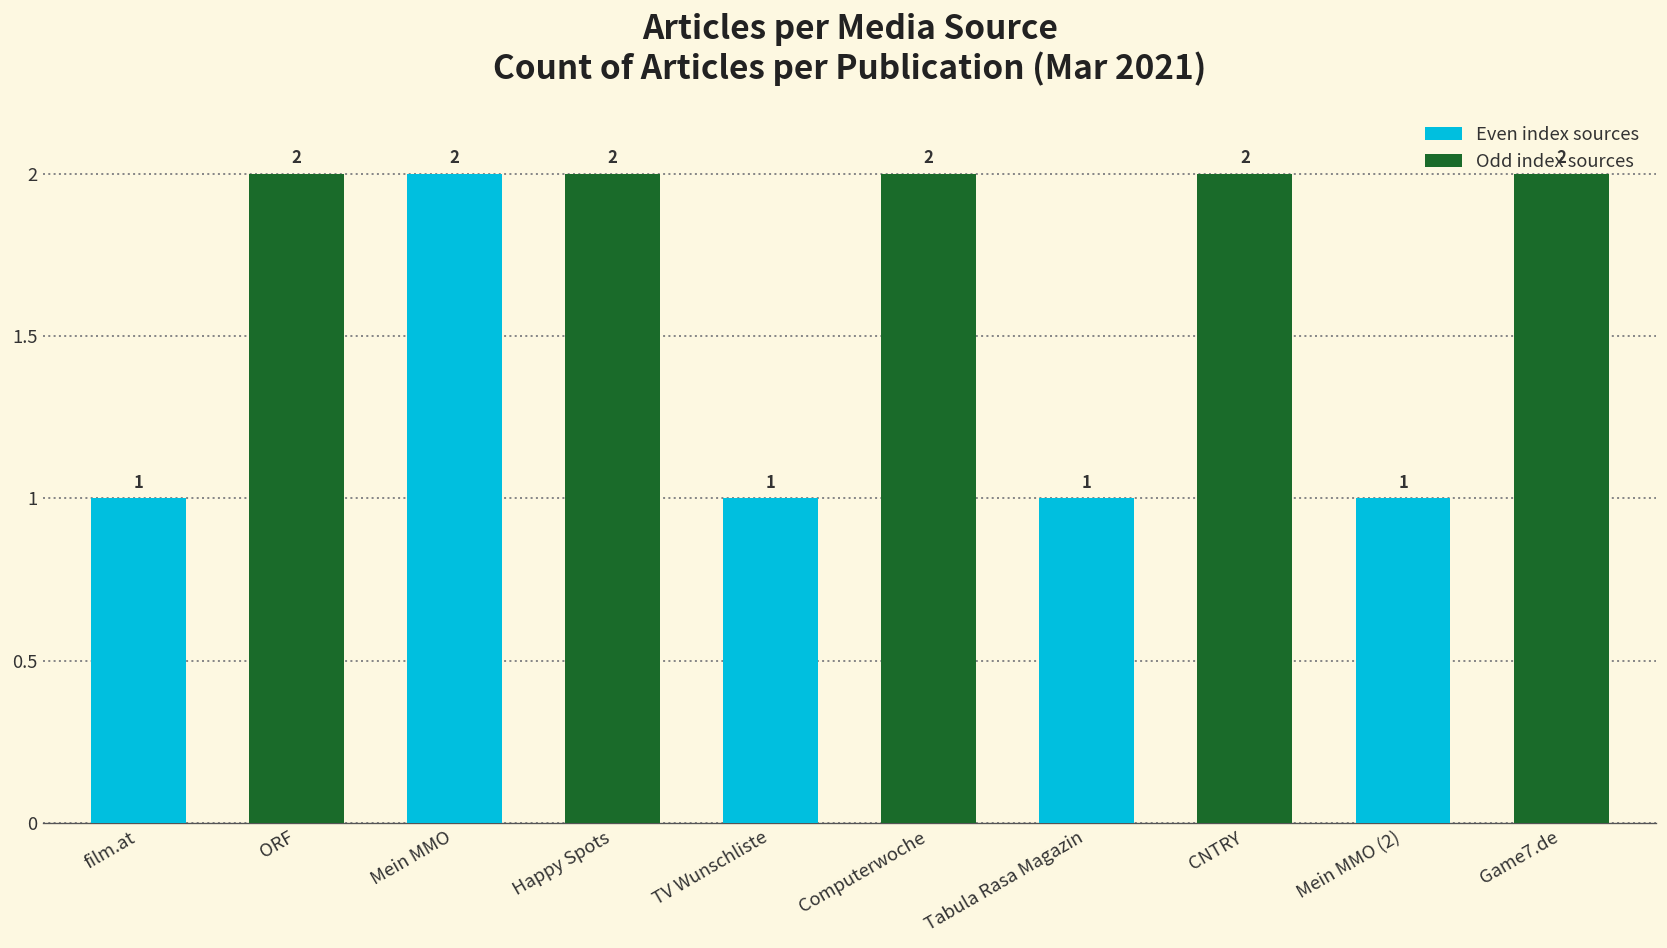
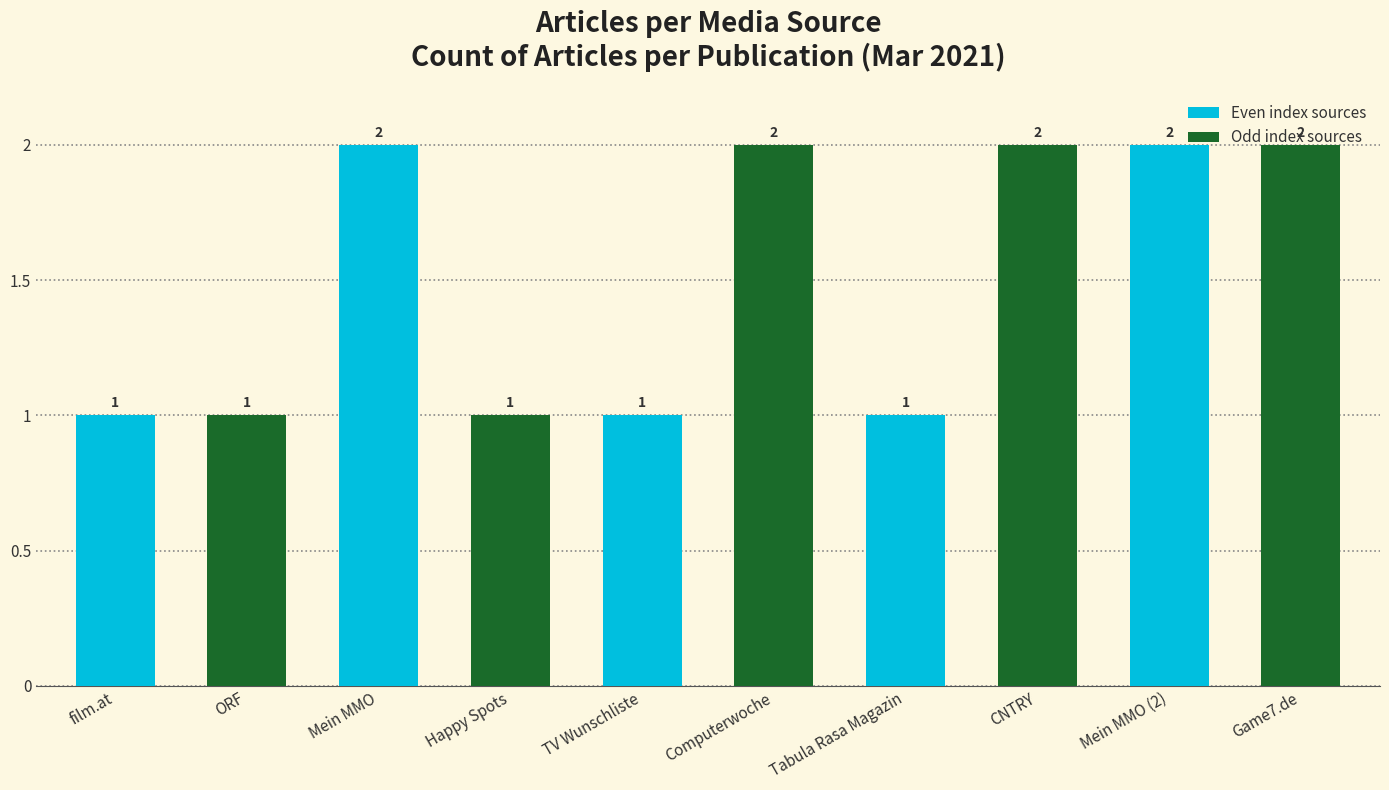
  {
    "film.at": 1,
-   "ORF": 2,
+   "ORF": 1,
    "Mein MMO": 2,
-   "Happy Spots": 2,
+   "Happy Spots": 1,
    "TV Wunschliste": 1,
    "Computerwoche": 2,
    "Tabula Rasa Magazin": 1,
    "CNTRY": 2,
-   "Mein MMO (2)": 1,
+   "Mein MMO (2)": 2,
    "Game7.de": 2
  }
